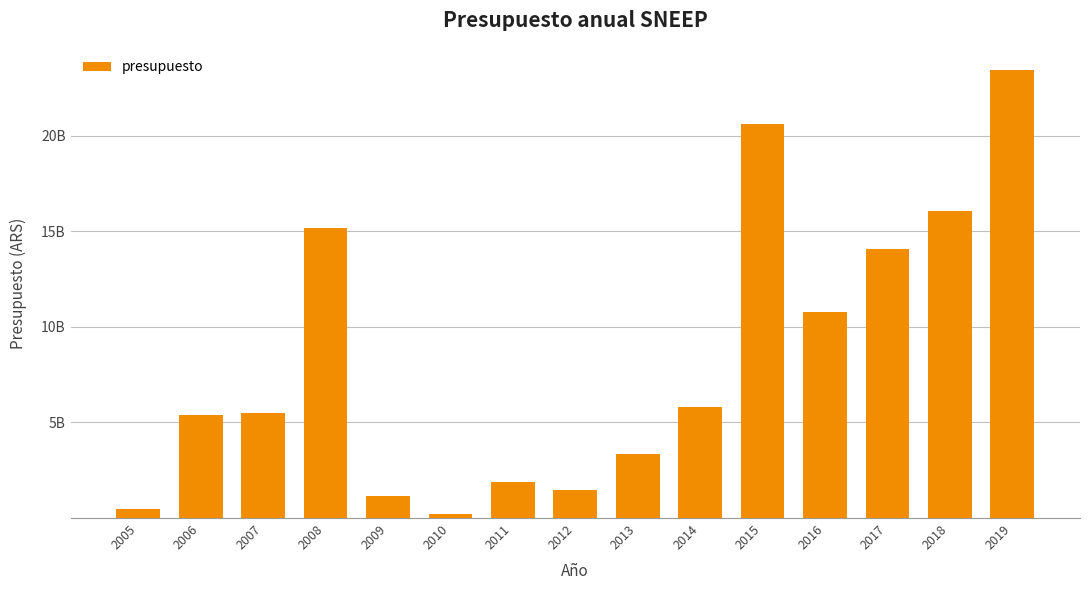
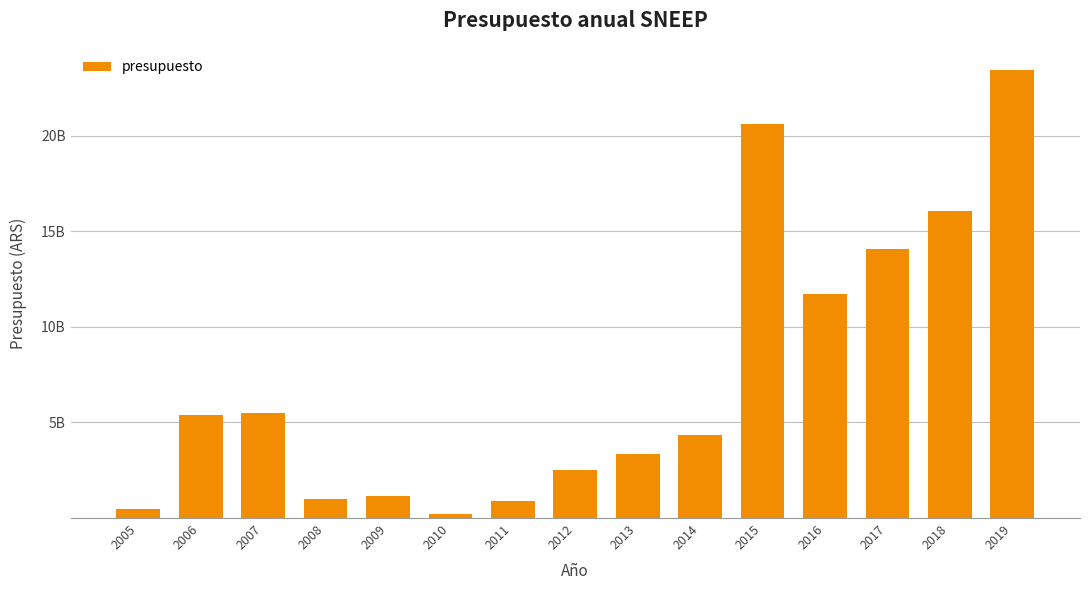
  {
    "2005": 500000000,
    "2006": 5400000000,
    "2007": 5500000000,
-   "2008": 15100000000,
+   "2008": 1000000000,
    "2009": 1200000000,
    "2010": 200000000,
-   "2011": 1900000000,
-   "2012": 1400000000,
+   "2011": 900000000,
+   "2012": 2500000000,
    "2013": 3300000000,
-   "2014": 5800000000,
+   "2014": 4300000000,
    "2015": 20600000000,
-   "2016": 10800000000,
+   "2016": 11700000000,
    "2017": 14000000000,
    "2018": 16100000000,
    "2019": 23400000000
  }
